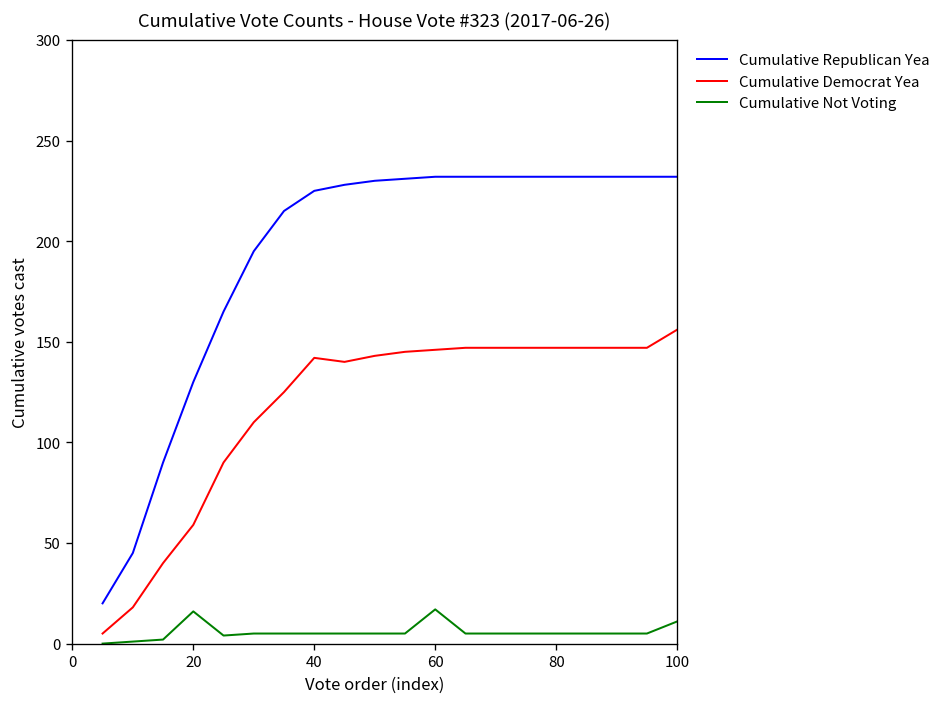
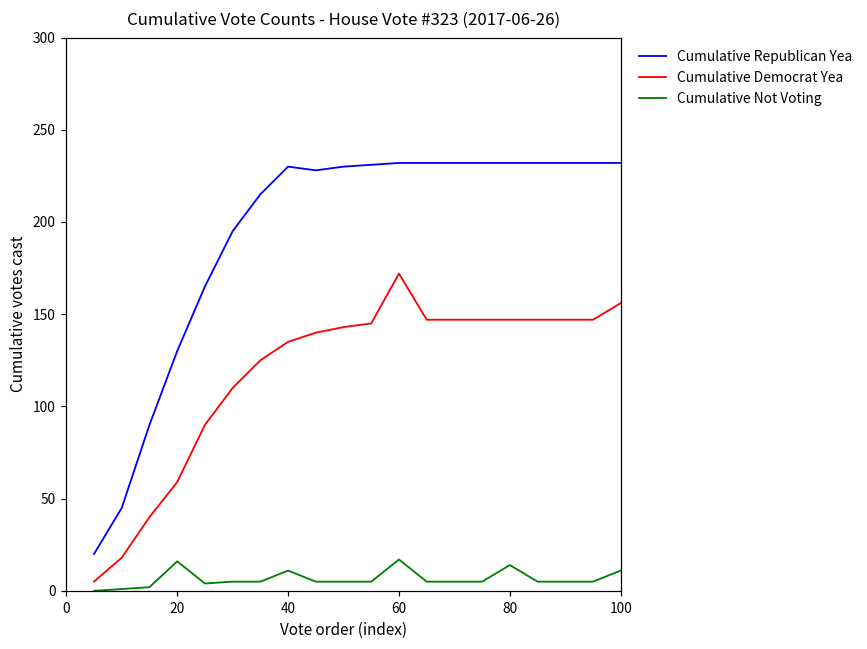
  {
    "Cumulative Republican Yea": {
      "20": 130,
-     "40": 225,
+     "40": 230,
      "60": 232,
      "80": 232,
      "100": 232
    },
    "Cumulative Democrat Yea": {
      "20": 59,
-     "40": 142,
-     "60": 146,
+     "40": 135,
+     "60": 172,
      "80": 147,
      "100": 156
    },
    "Cumulative Not Voting": {
      "20": 16,
-     "40": 5,
+     "40": 11,
      "60": 17,
-     "80": 5,
+     "80": 14,
      "100": 11
    }
  }
